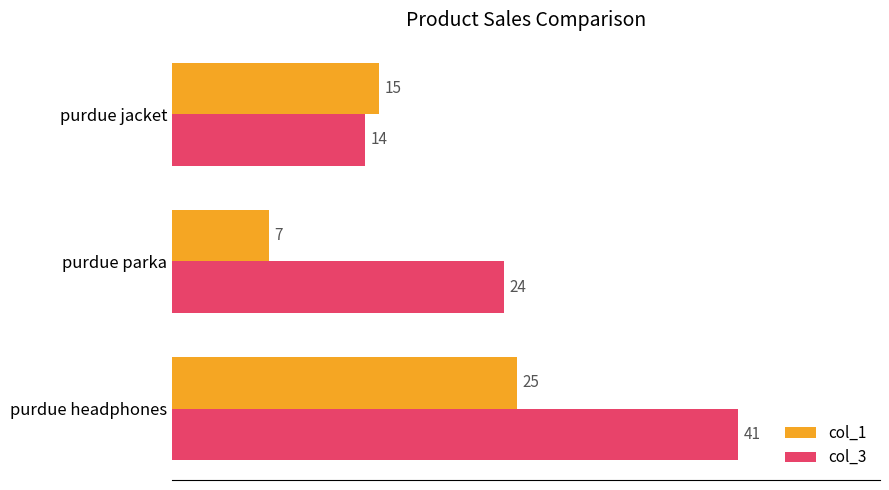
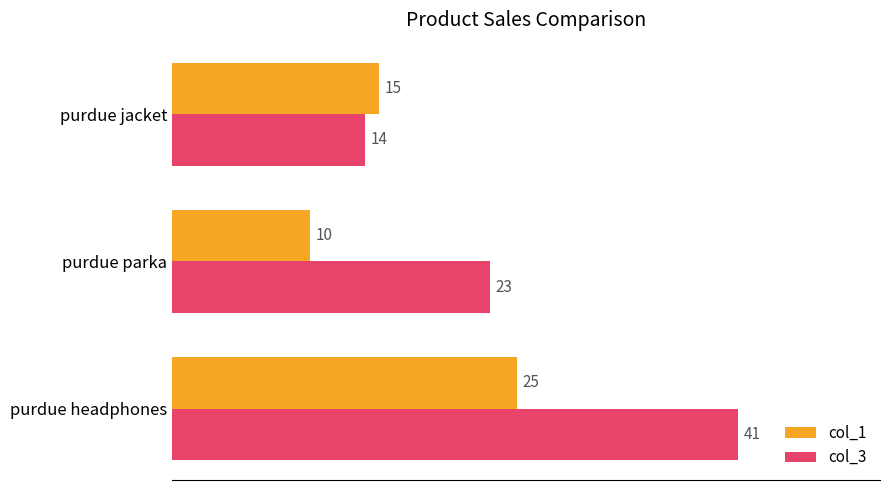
  {
    "col_1": {
      "purdue jacket": 15,
-     "purdue parka": 7,
+     "purdue parka": 10,
      "purdue headphones": 25
    },
    "col_3": {
      "purdue jacket": 14,
-     "purdue parka": 24,
+     "purdue parka": 23,
      "purdue headphones": 41
    }
  }
